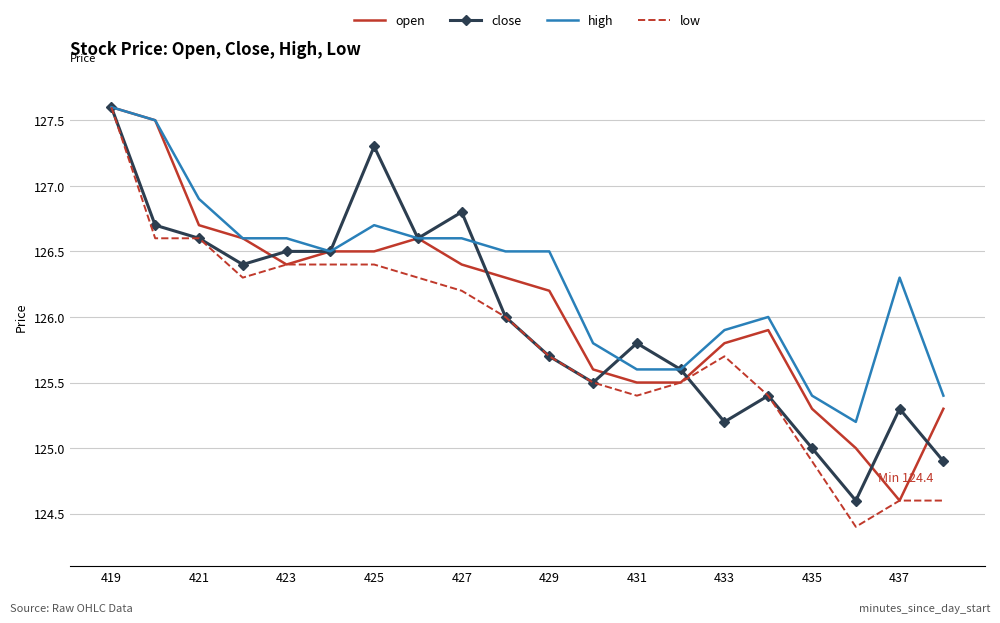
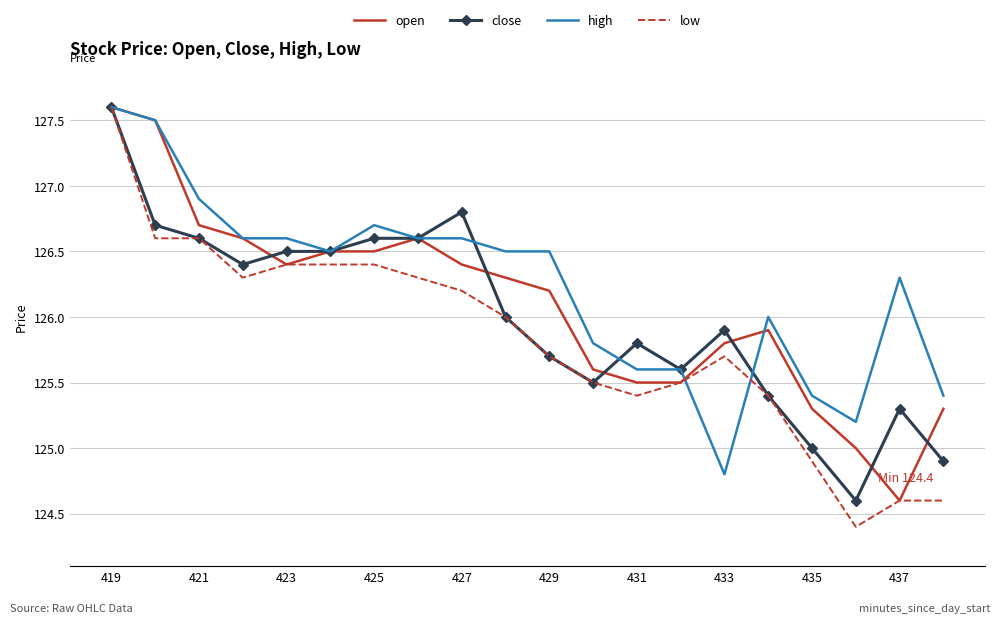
  {
    "close": {
      "423": 126.5,
-     "425": 127.3,
+     "425": 126.6,
      "427": 126.8,
      "431": 125.8,
-     "433": 125.2,
+     "433": 125.9,
      "435": 125.0,
      "437": 125.3
    },
    "high": {
      "421": 126.9,
      "423": 126.6,
      "425": 126.7,
      "427": 126.6,
      "429": 126.5,
      "431": 125.6,
-     "433": 125.9,
+     "433": 124.8,
      "435": 125.4,
      "437": 126.3
    }
  }
